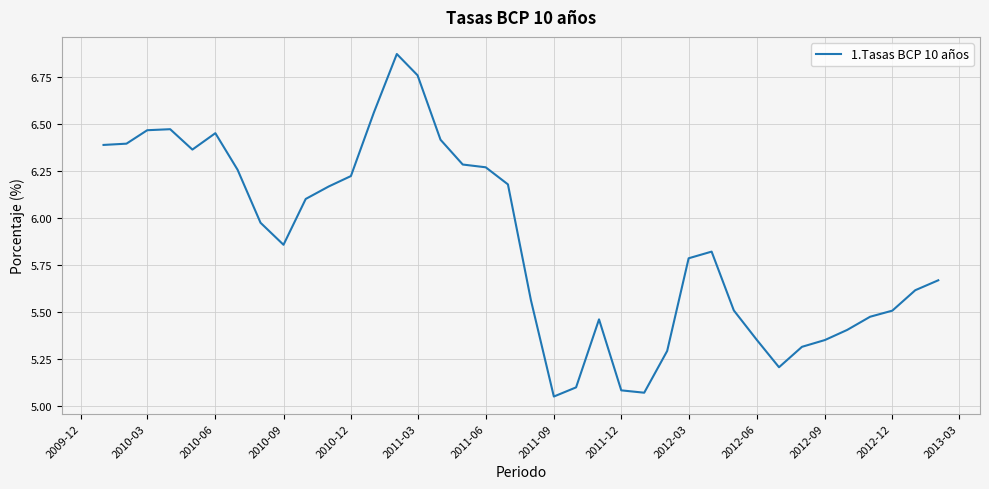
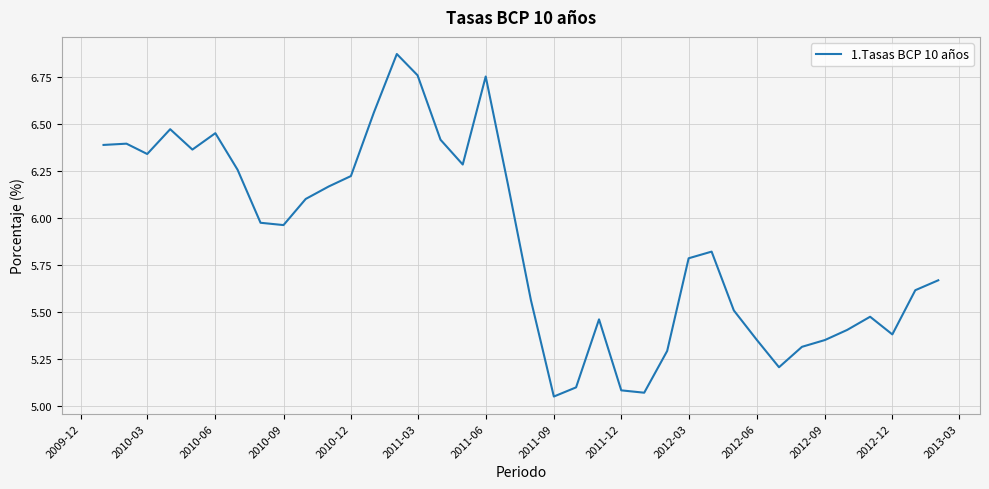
  {
-   "2010-03": 6.47,
+   "2010-03": 6.34,
    "2010-06": 6.45,
-   "2010-09": 5.86,
+   "2010-09": 5.96,
    "2010-12": 6.22,
    "2011-03": 6.76,
-   "2011-06": 6.27,
+   "2011-06": 6.75,
    "2011-09": 5.05,
    "2011-12": 5.09,
    "2012-03": 5.79,
    "2012-06": 5.35,
    "2012-09": 5.35,
-   "2012-12": 5.51
+   "2012-12": 5.38
  }
